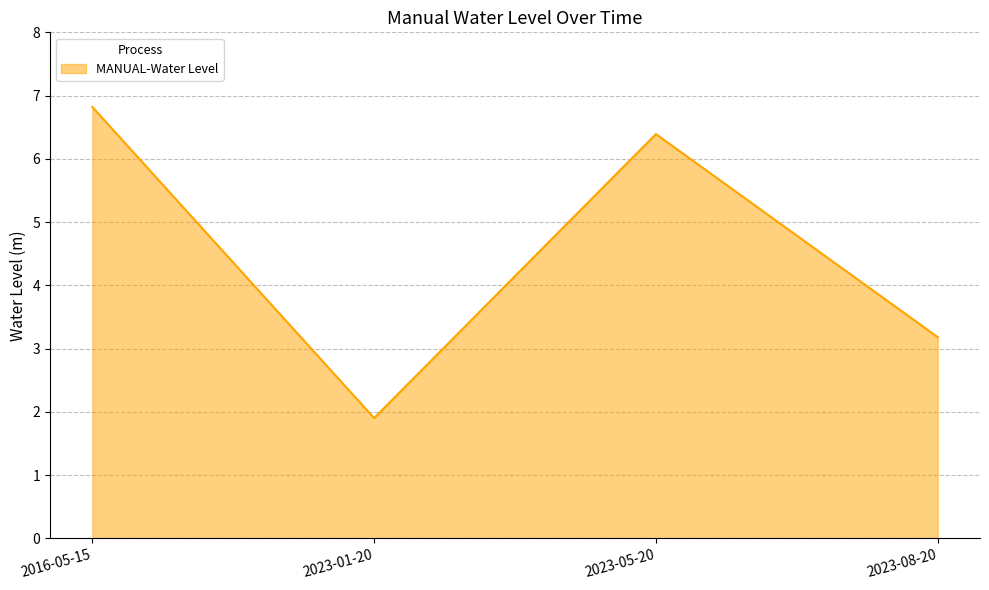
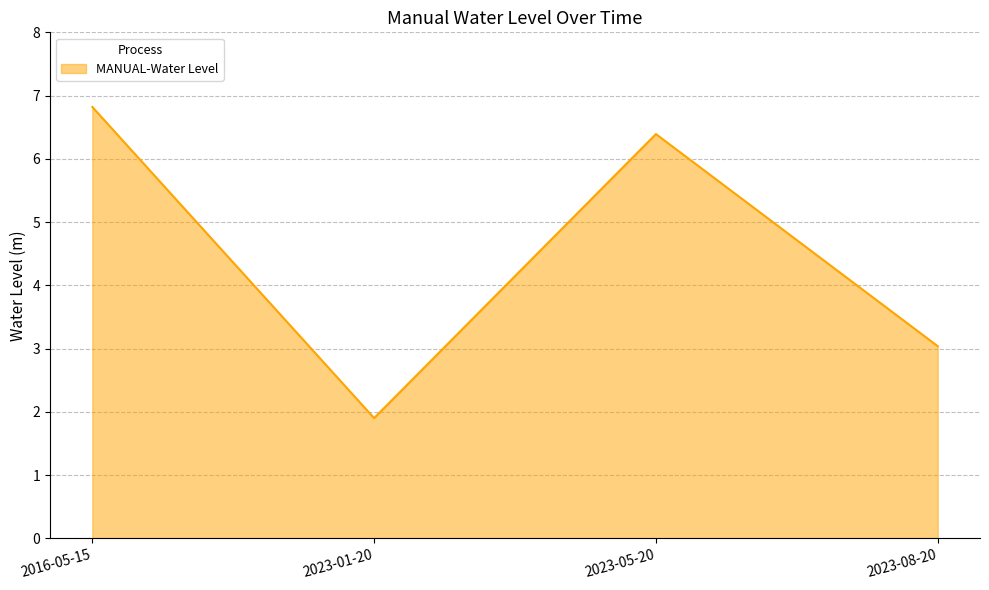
  {
    "2016-05-15": 6.8,
    "2023-01-20": 1.9,
    "2023-05-20": 6.4,
-   "2023-08-20": 3.2
+   "2023-08-20": 3.0
  }
